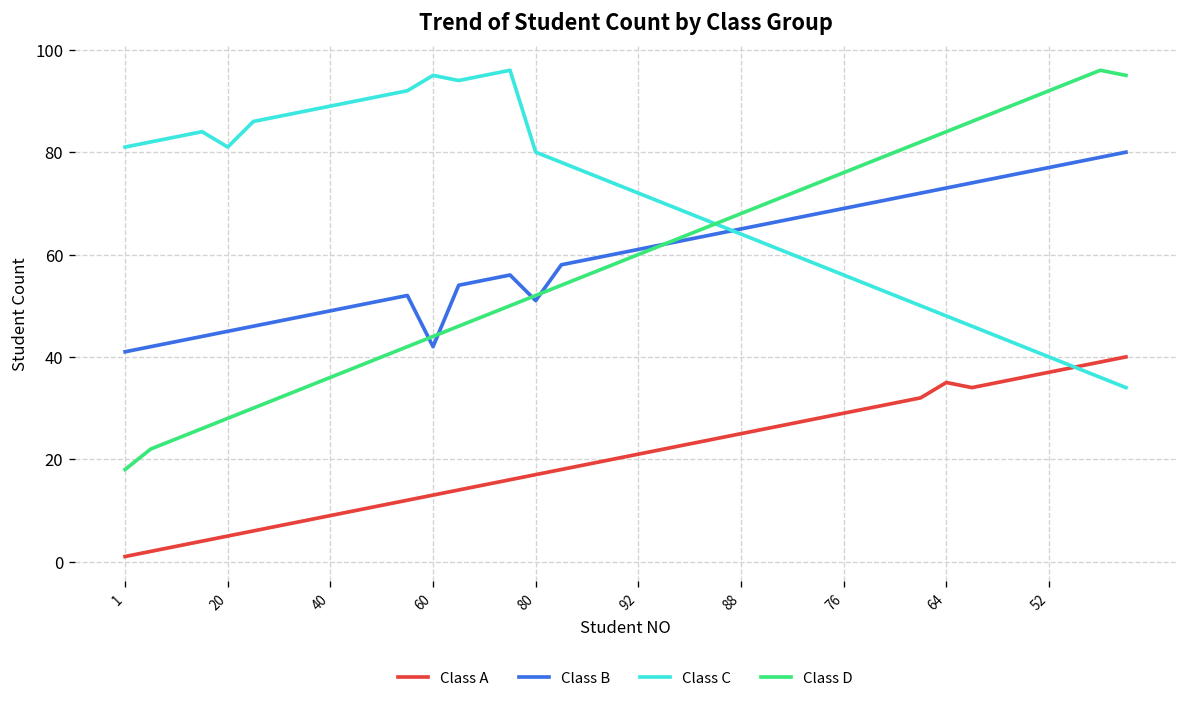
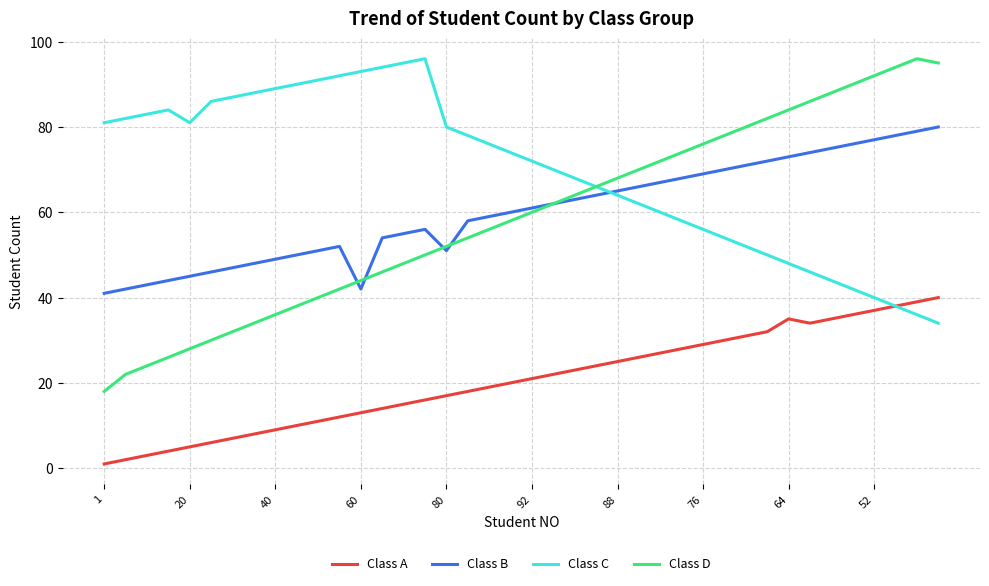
  {
    "Class A": {
      "1": 1,
      "20": 5,
      "40": 9,
      "60": 13,
      "80": 17,
      "92": 21,
      "88": 25,
      "76": 29,
      "64": 35,
      "52": 37
    },
    "Class B": {
      "1": 41,
      "20": 45,
      "40": 49,
      "60": 42,
      "80": 51,
      "92": 61,
      "88": 65,
      "76": 69,
      "64": 73,
      "52": 77
    },
    "Class C": {
      "1": 81,
      "20": 81,
      "40": 89,
-     "60": 95,
+     "60": 93,
      "80": 80,
      "92": 72,
      "88": 64,
      "76": 56,
      "64": 48,
      "52": 40
    },
    "Class D": {
      "1": 18,
      "20": 28,
      "40": 36,
      "60": 44,
      "80": 52,
      "92": 60,
      "88": 68,
      "76": 76,
      "64": 84,
      "52": 92
    }
  }
